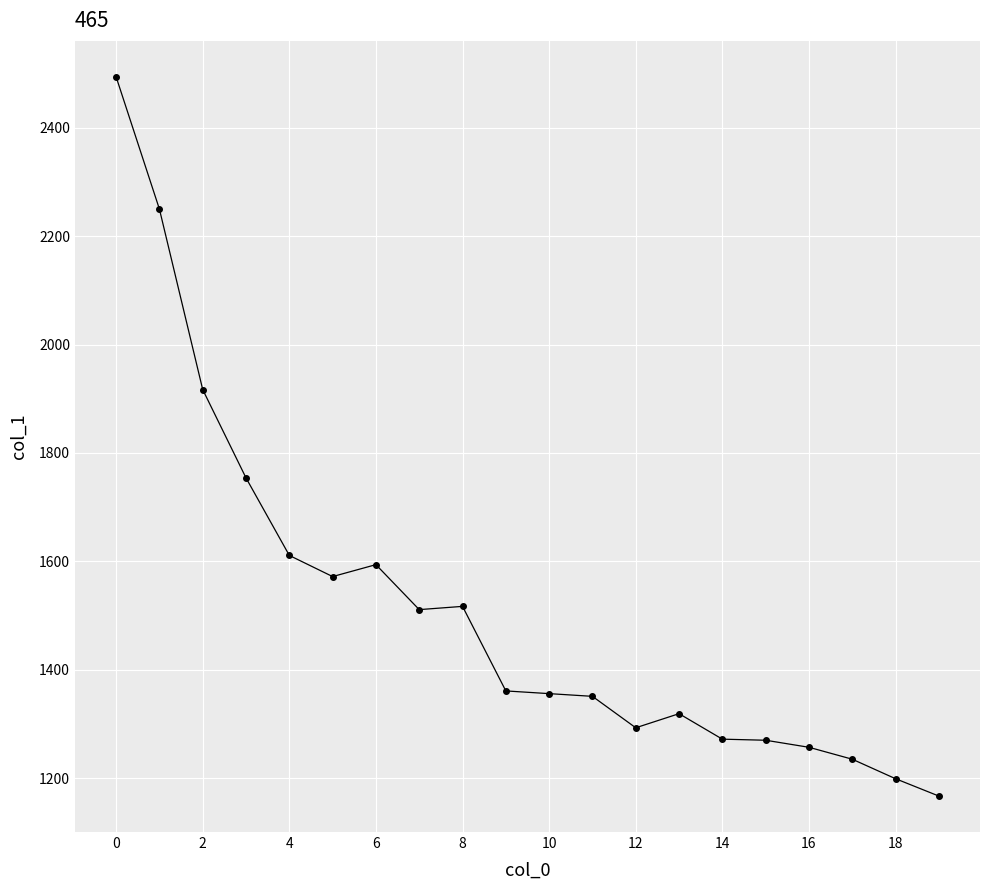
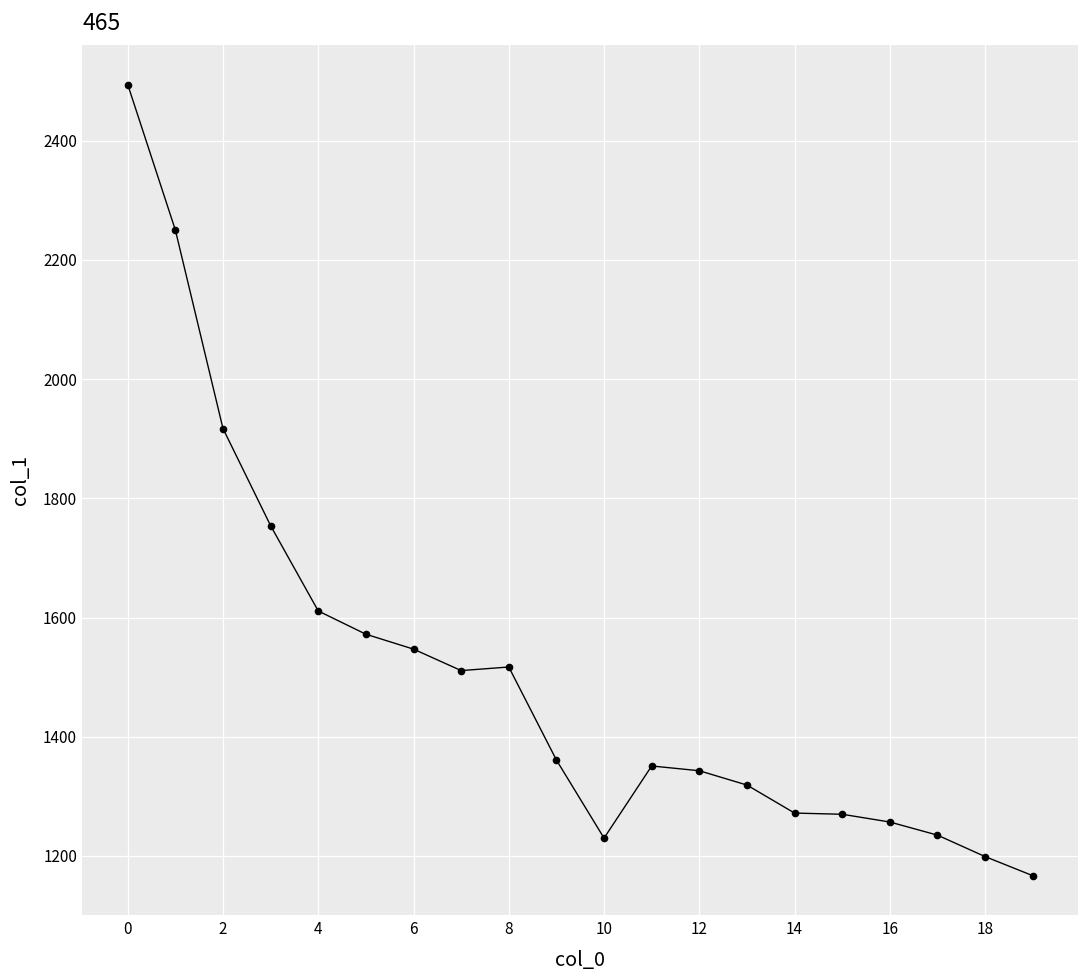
  {
    "0": 2490,
    "2": 1920,
    "4": 1610,
-   "6": 1590,
+   "6": 1550,
    "8": 1520,
-   "10": 1360,
-   "12": 1290,
+   "10": 1230,
+   "12": 1340,
    "14": 1270,
    "16": 1260,
    "18": 1200
  }
